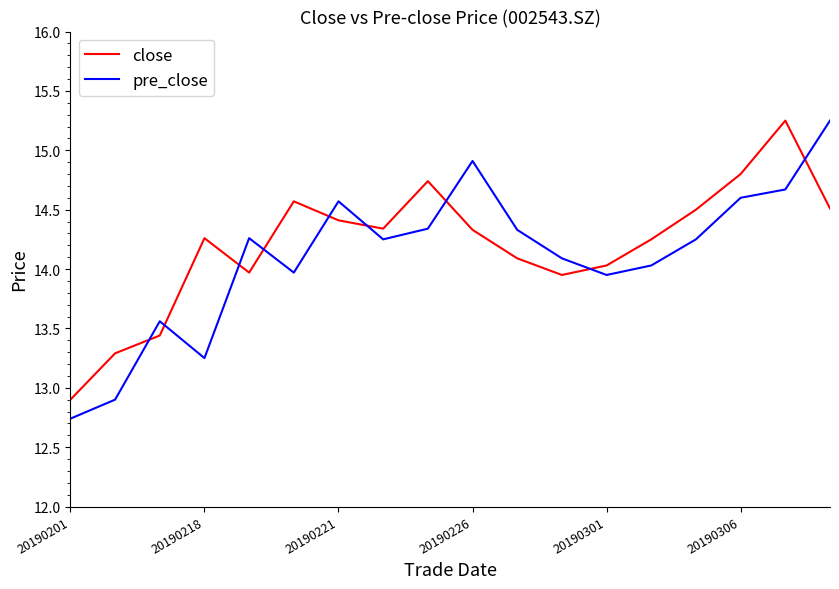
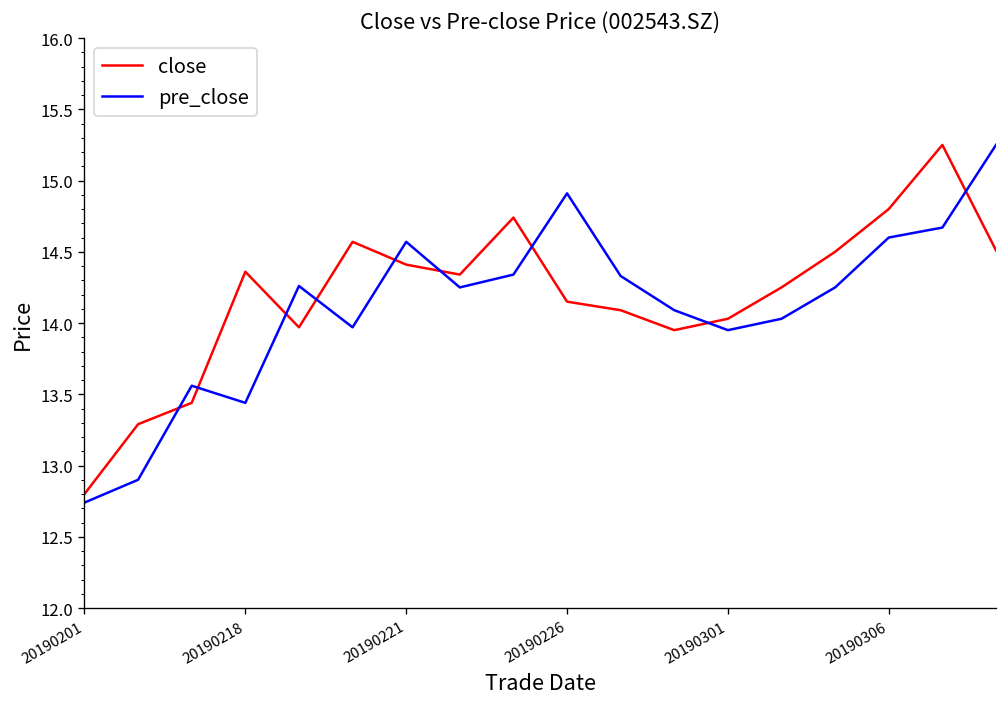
  {
    "close": {
-     "20190201": 12.9,
-     "20190218": 14.26,
+     "20190201": 12.8,
+     "20190218": 14.36,
      "20190221": 14.41,
-     "20190226": 14.33,
+     "20190226": 14.15,
      "20190301": 14.03,
      "20190306": 14.80
    },
    "pre_close": {
      "20190201": 12.74,
-     "20190218": 13.25,
+     "20190218": 13.44,
      "20190221": 14.57,
      "20190226": 14.91,
      "20190301": 13.95,
      "20190306": 14.60
    }
  }
